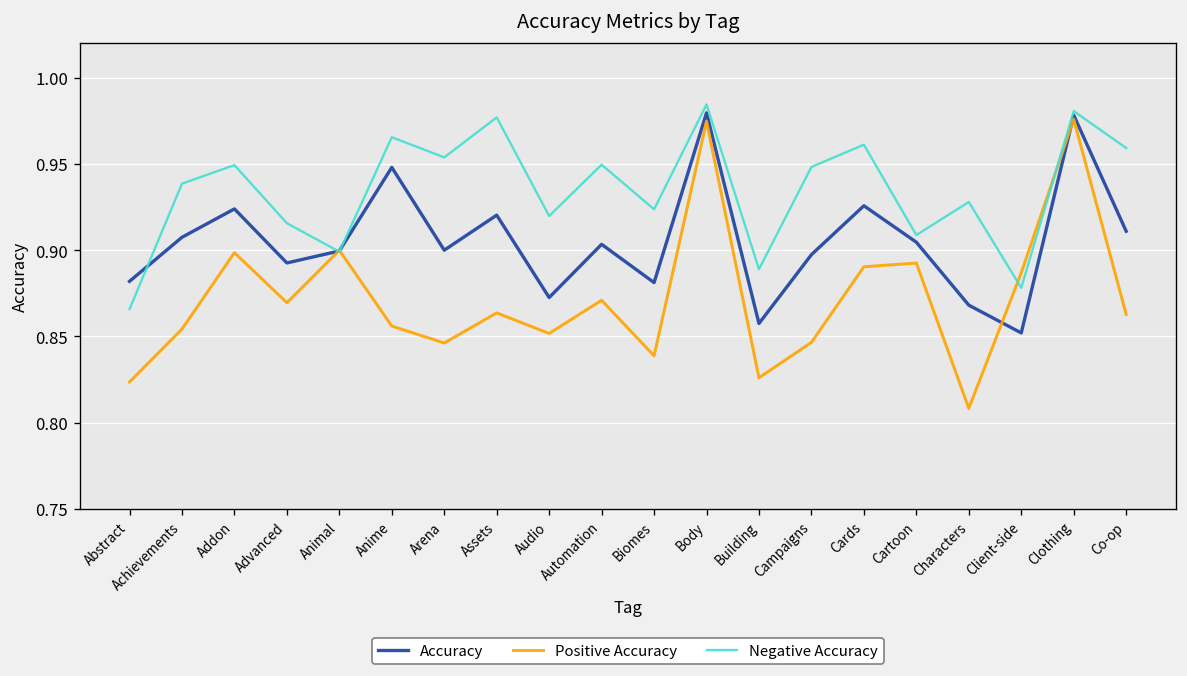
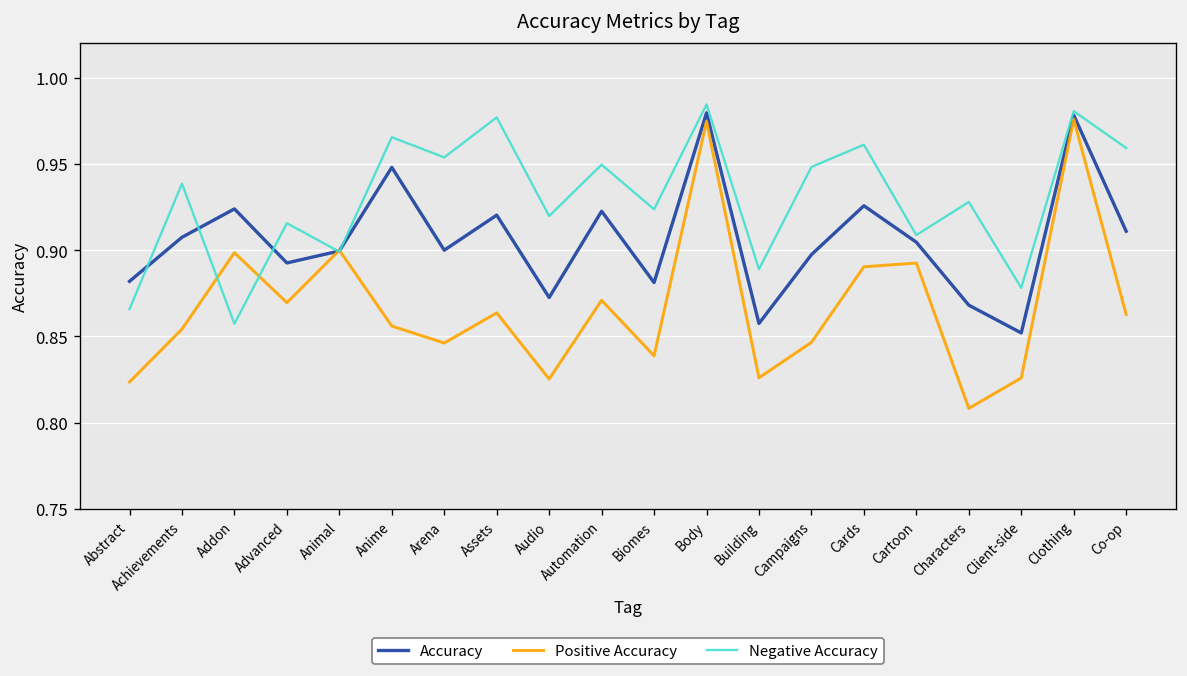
  {
    "Accuracy": {
      "Abstract": 0.882,
      "Achievements": 0.908,
      "Addon": 0.924,
      "Advanced": 0.893,
      "Anime": 0.948,
      "Arena": 0.900,
      "Assets": 0.920,
      "Audio": 0.873,
-     "Automation": 0.903,
+     "Automation": 0.923,
      "Biomes": 0.881,
      "Body": 0.980,
      "Building": 0.857,
      "Campaigns": 0.897,
      "Cards": 0.926,
      "Cartoon": 0.905,
      "Characters": 0.868,
      "Client-side": 0.852,
      "Clothing": 0.978,
      "Co-op": 0.911
    },
    "Positive Accuracy": {
      "Abstract": 0.824,
      "Achievements": 0.854,
      "Addon": 0.899,
      "Advanced": 0.870,
      "Anime": 0.856,
      "Arena": 0.846,
      "Assets": 0.864,
-     "Audio": 0.852,
+     "Audio": 0.825,
      "Automation": 0.871,
      "Biomes": 0.839,
      "Body": 0.975,
      "Building": 0.826,
      "Campaigns": 0.847,
      "Cards": 0.890,
      "Cartoon": 0.893,
      "Characters": 0.808,
-     "Client-side": 0.887,
+     "Client-side": 0.826,
      "Clothing": 0.976,
      "Co-op": 0.863
    },
    "Negative Accuracy": {
      "Abstract": 0.866,
      "Achievements": 0.939,
-     "Addon": 0.949,
+     "Addon": 0.857,
      "Advanced": 0.916,
      "Anime": 0.966,
      "Arena": 0.954,
      "Assets": 0.977,
      "Audio": 0.920,
      "Automation": 0.950,
      "Biomes": 0.924,
      "Body": 0.985,
      "Building": 0.889,
      "Campaigns": 0.948,
      "Cards": 0.961,
      "Cartoon": 0.909,
      "Characters": 0.928,
      "Client-side": 0.878,
      "Clothing": 0.981,
      "Co-op": 0.959
    }
  }
